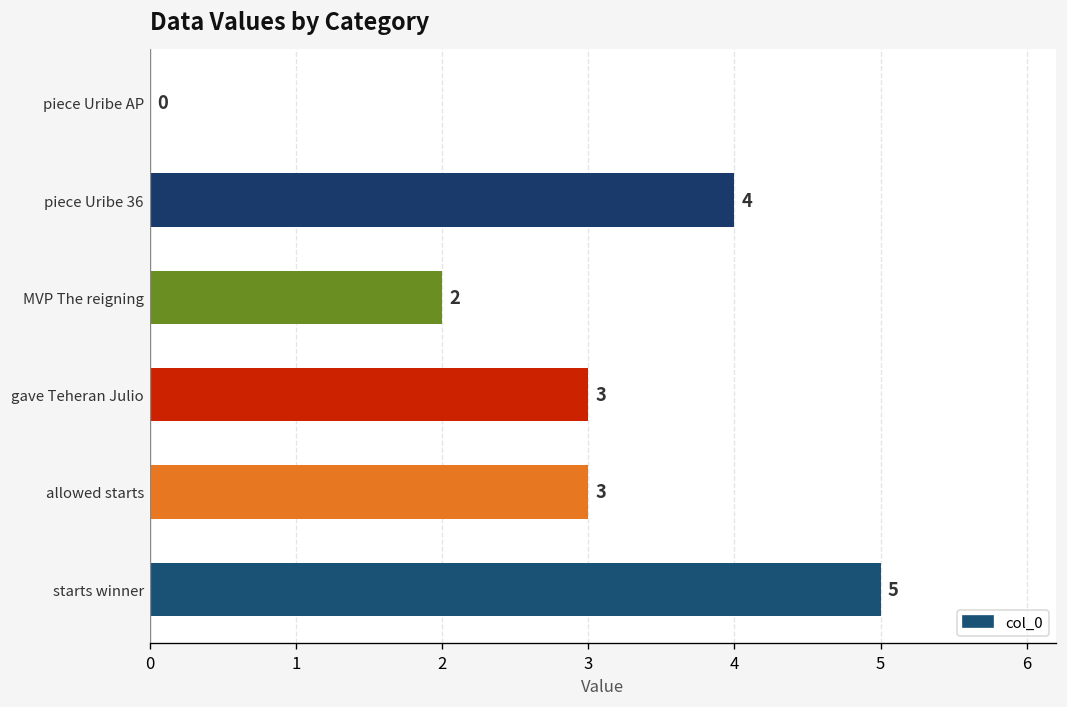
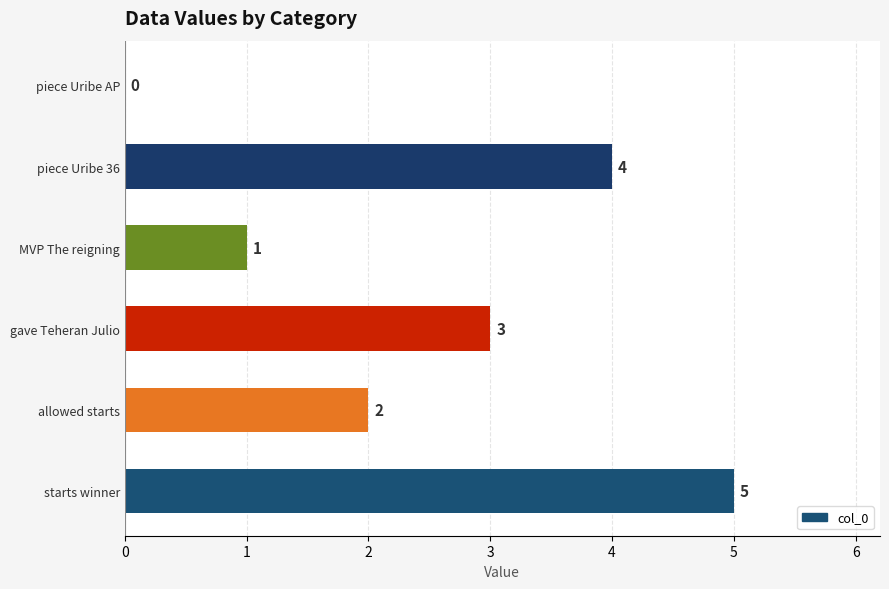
  {
    "piece Uribe AP": 0,
    "piece Uribe 36": 4,
-   "MVP The reigning": 2,
+   "MVP The reigning": 1,
    "gave Teheran Julio": 3,
-   "allowed starts": 3,
+   "allowed starts": 2,
    "starts winner": 5
  }
